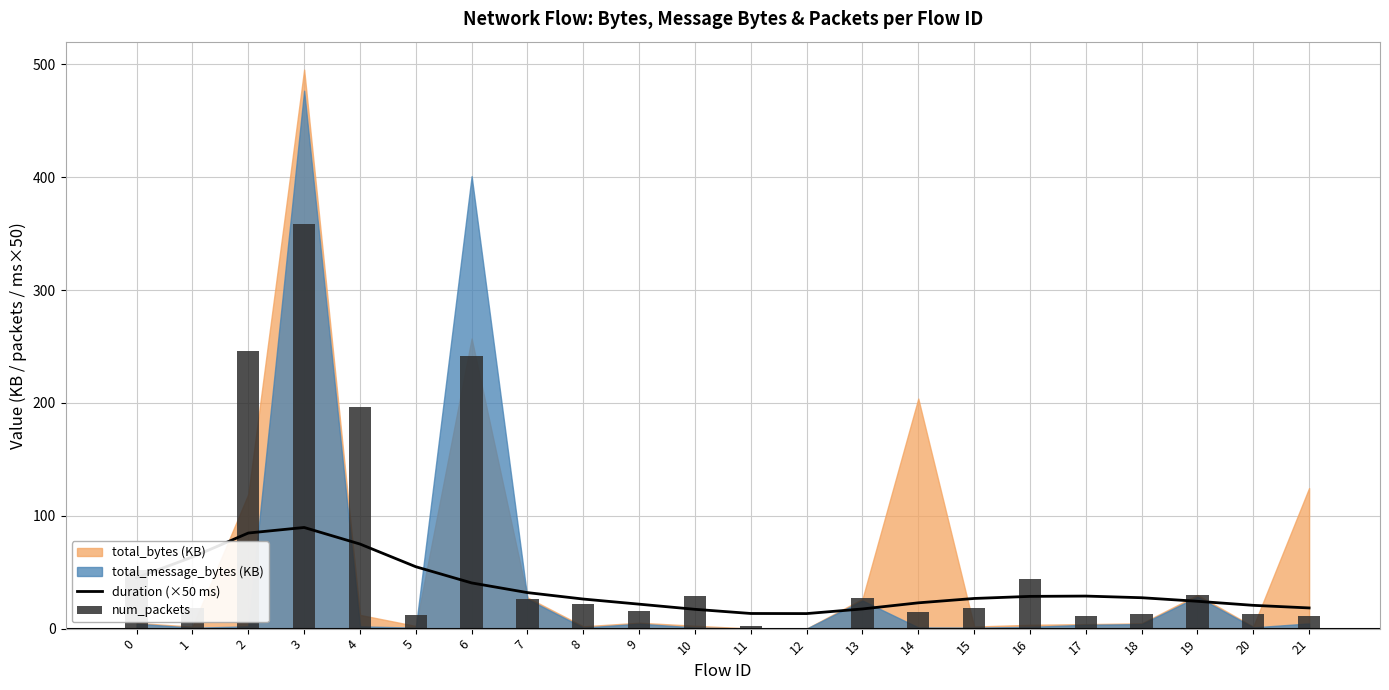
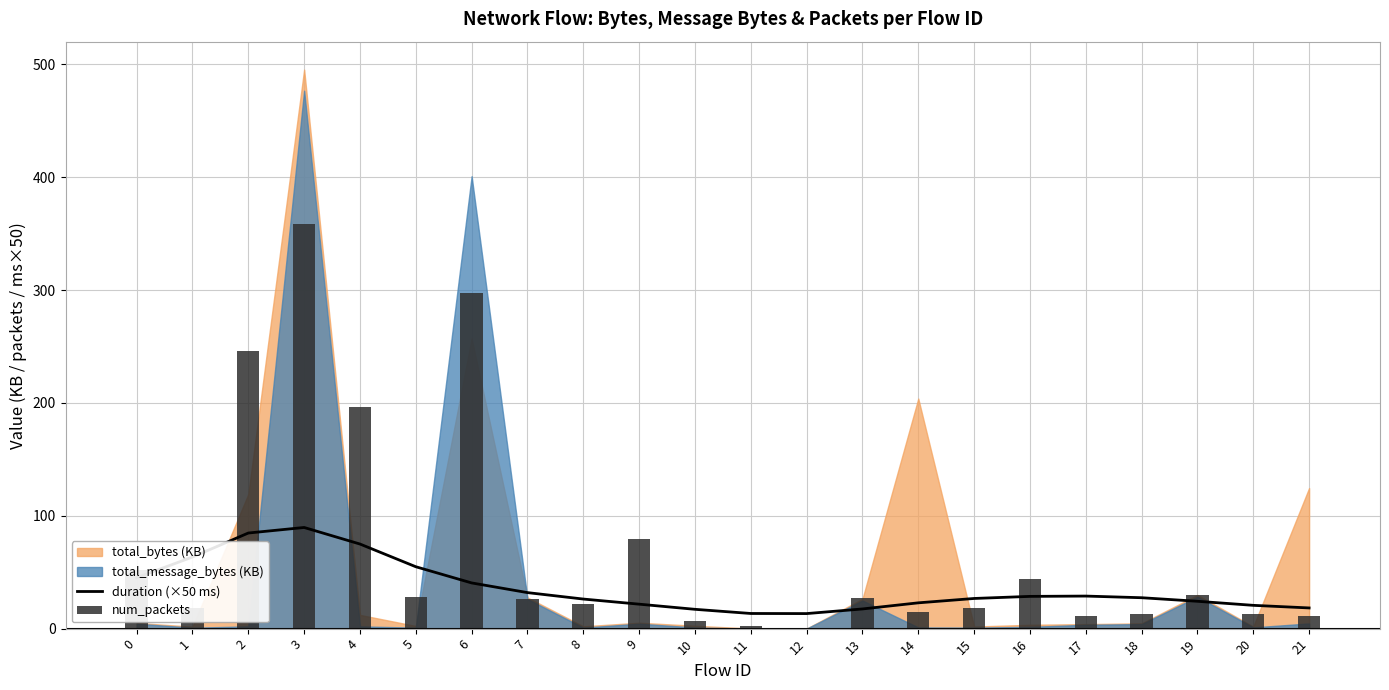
  {
    "duration (×50 ms)": {
      "2": 85,
      "3": 90,
      "4": 75,
      "5": 55,
      "6": 41,
      "7": 32,
      "8": 26,
      "9": 22,
      "10": 17,
      "11": 13,
      "12": 13,
      "13": 17,
      "14": 23,
      "15": 27,
      "16": 29,
      "17": 29,
      "18": 27,
      "19": 24,
      "20": 21,
      "21": 18
    },
    "num_packets": {
      "2": 246,
      "3": 359,
      "4": 196,
-     "5": 12,
-     "6": 242,
+     "5": 28,
+     "6": 297,
      "7": 26,
      "8": 22,
-     "9": 16,
-     "10": 29,
+     "9": 79,
+     "10": 7,
      "13": 27,
      "14": 15,
      "15": 18,
      "16": 44,
      "17": 11,
      "18": 13,
      "19": 30,
      "20": 13,
      "21": 11
    },
    "total_bytes (KB)": {
      "2": 119,
      "3": 495,
      "4": 12,
      "6": 257,
      "14": 204,
      "21": 125
    },
    "total_message_bytes (KB)": {
      "3": 477,
      "6": 401,
      "21": 5
    }
  }
